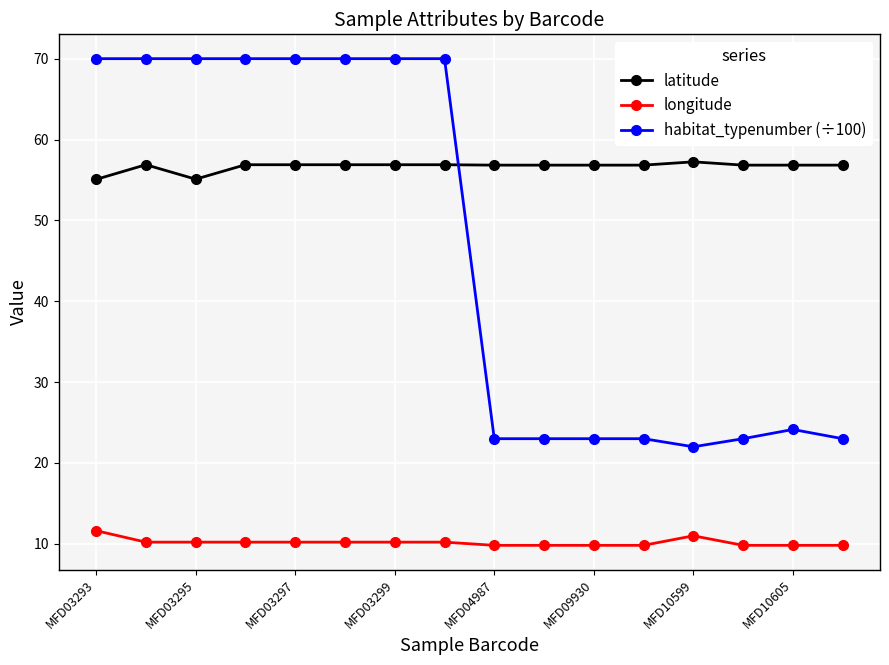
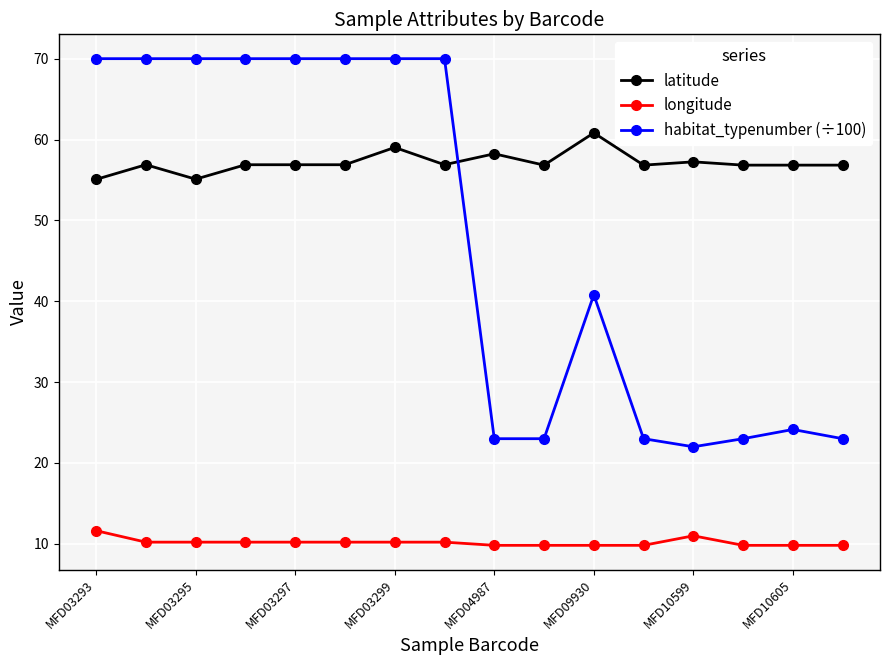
  {
    "latitude": {
      "MFD03293": 55,
      "MFD03295": 55,
      "MFD03297": 57,
-     "MFD03299": 57,
-     "MFD04987": 57,
-     "MFD09930": 57,
+     "MFD03299": 59,
+     "MFD04987": 58,
+     "MFD09930": 61,
      "MFD10599": 57,
      "MFD10605": 57
    },
    "longitude": {
      "MFD03293": 12,
      "MFD03295": 10,
      "MFD03297": 10,
      "MFD03299": 10,
      "MFD04987": 10,
      "MFD09930": 10,
      "MFD10599": 11,
      "MFD10605": 10
    },
    "habitat_typenumber (÷100)": {
      "MFD03293": 70,
      "MFD03295": 70,
      "MFD03297": 70,
      "MFD03299": 70,
      "MFD04987": 23,
-     "MFD09930": 23,
+     "MFD09930": 41,
      "MFD10599": 22,
      "MFD10605": 24
    }
  }
